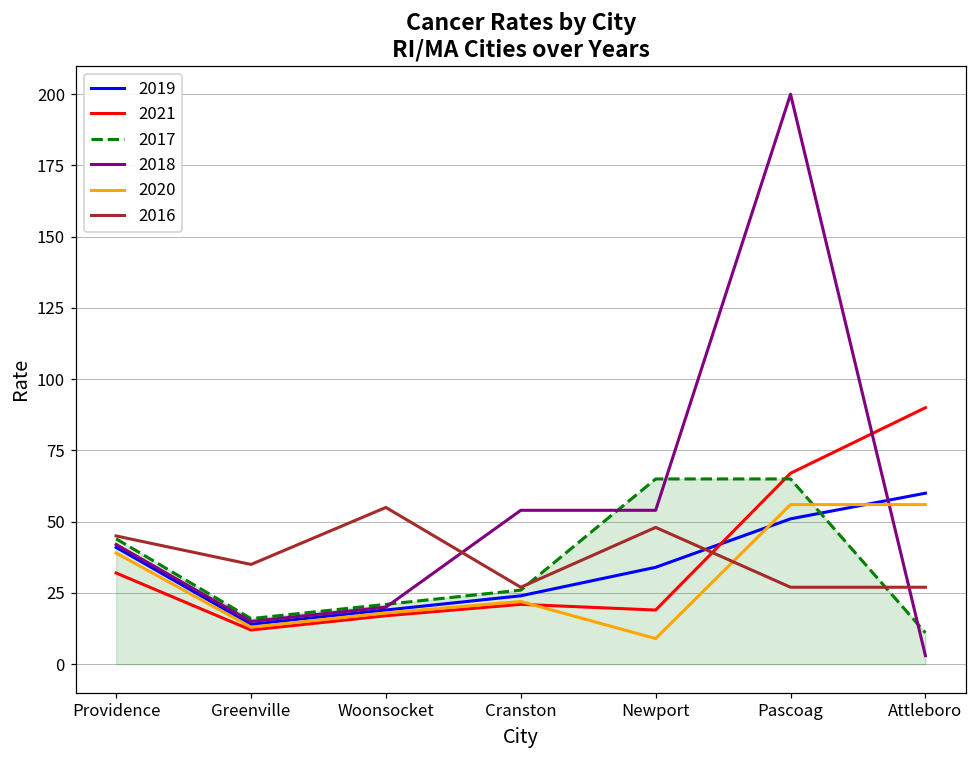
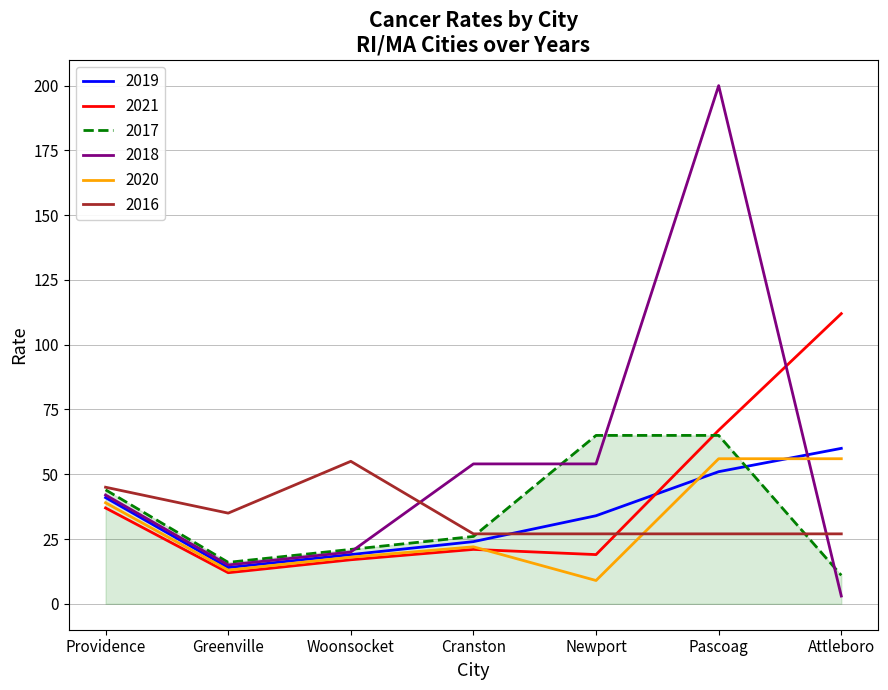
  {
    "2019": {
      "Providence": 41,
      "Woonsocket": 19,
      "Cranston": 24,
      "Newport": 34,
      "Pascoag": 51,
      "Attleboro": 60
    },
    "2021": {
-     "Providence": 32,
+     "Providence": 37,
      "Greenville": 12,
      "Woonsocket": 17,
      "Cranston": 21,
      "Newport": 19,
      "Pascoag": 67,
-     "Attleboro": 90
+     "Attleboro": 112
    },
    "2017": {
      "Providence": 44,
      "Greenville": 16,
      "Woonsocket": 21,
      "Cranston": 26,
      "Newport": 65,
      "Pascoag": 65,
      "Attleboro": 11
    },
    "2018": {
      "Providence": 42,
      "Woonsocket": 20,
      "Cranston": 54,
      "Newport": 54,
      "Pascoag": 200,
      "Attleboro": 3
    },
    "2020": {
      "Providence": 39,
      "Greenville": 13,
      "Woonsocket": 18,
      "Cranston": 22,
      "Newport": 9,
      "Pascoag": 56,
      "Attleboro": 56
    },
    "2016": {
      "Providence": 45,
      "Greenville": 35,
      "Woonsocket": 55,
      "Cranston": 27,
-     "Newport": 48,
+     "Newport": 27,
      "Pascoag": 27,
      "Attleboro": 27
    }
  }
